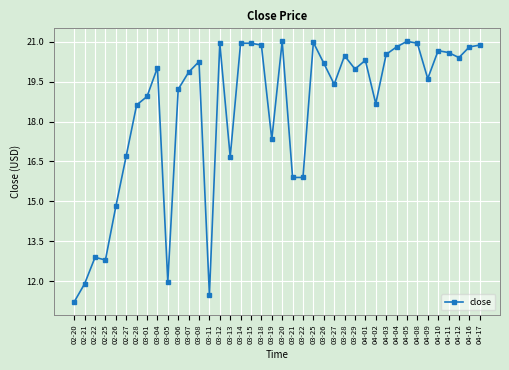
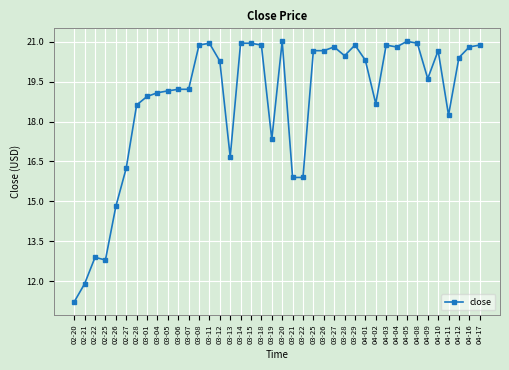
  {
    "02-20": 11.2,
    "02-21": 11.9,
    "02-22": 12.9,
    "02-25": 12.8,
    "02-26": 14.8,
-   "02-27": 16.7,
+   "02-27": 16.3,
    "02-28": 18.6,
    "03-01": 18.9,
-   "03-04": 20.0,
-   "03-05": 12.0,
+   "03-04": 19.1,
+   "03-05": 19.2,
    "03-06": 19.2,
-   "03-07": 19.9,
-   "03-08": 20.3,
-   "03-11": 11.5,
-   "03-12": 20.9,
+   "03-07": 19.2,
+   "03-08": 20.9,
+   "03-11": 20.9,
+   "03-12": 20.3,
    "03-13": 16.7,
    "03-14": 20.9,
    "03-15": 20.9,
    "03-18": 20.9,
    "03-19": 17.3,
    "03-20": 21.0,
    "03-21": 15.9,
    "03-22": 15.9,
-   "03-25": 21.0,
-   "03-26": 20.2,
-   "03-27": 19.4,
+   "03-25": 20.7,
+   "03-26": 20.7,
+   "03-27": 20.8,
    "03-28": 20.5,
-   "03-29": 20.0,
+   "03-29": 20.9,
    "04-01": 20.3,
    "04-02": 18.7,
-   "04-03": 20.5,
+   "04-03": 20.9,
    "04-04": 20.8,
    "04-05": 21.0,
    "04-08": 20.9,
    "04-09": 19.6,
    "04-10": 20.7,
-   "04-11": 20.6,
+   "04-11": 18.2,
    "04-12": 20.4,
    "04-16": 20.8,
    "04-17": 20.9
  }
